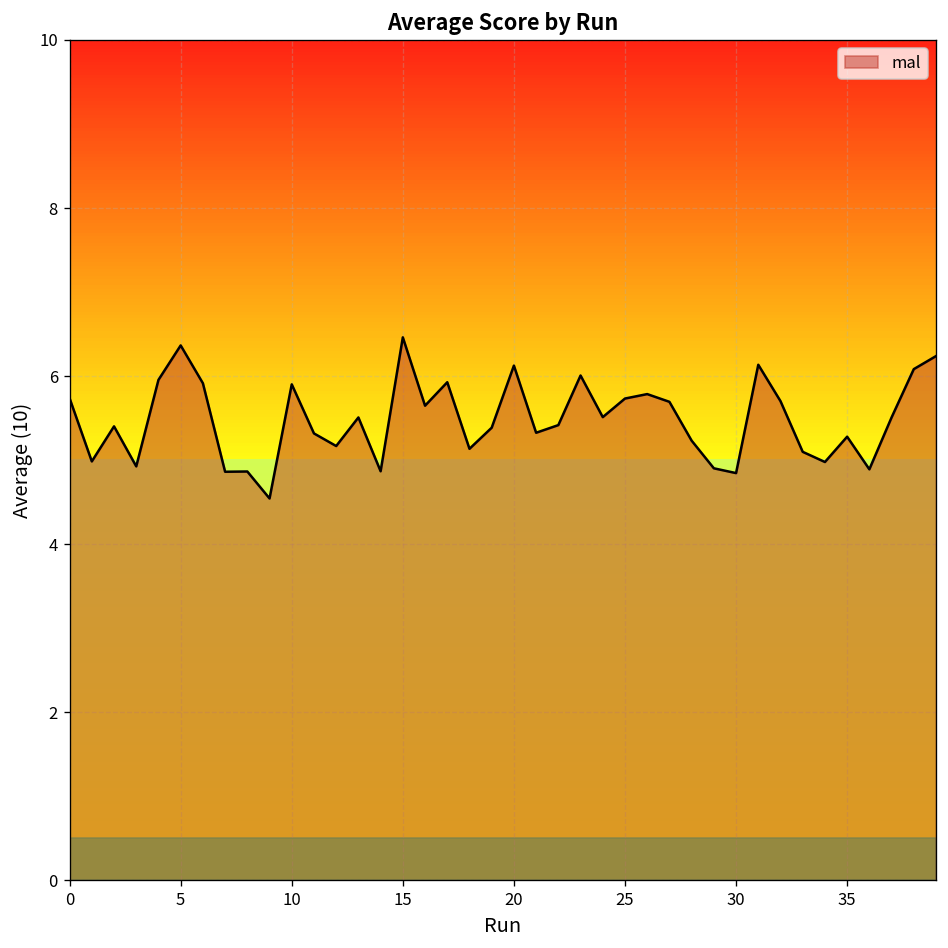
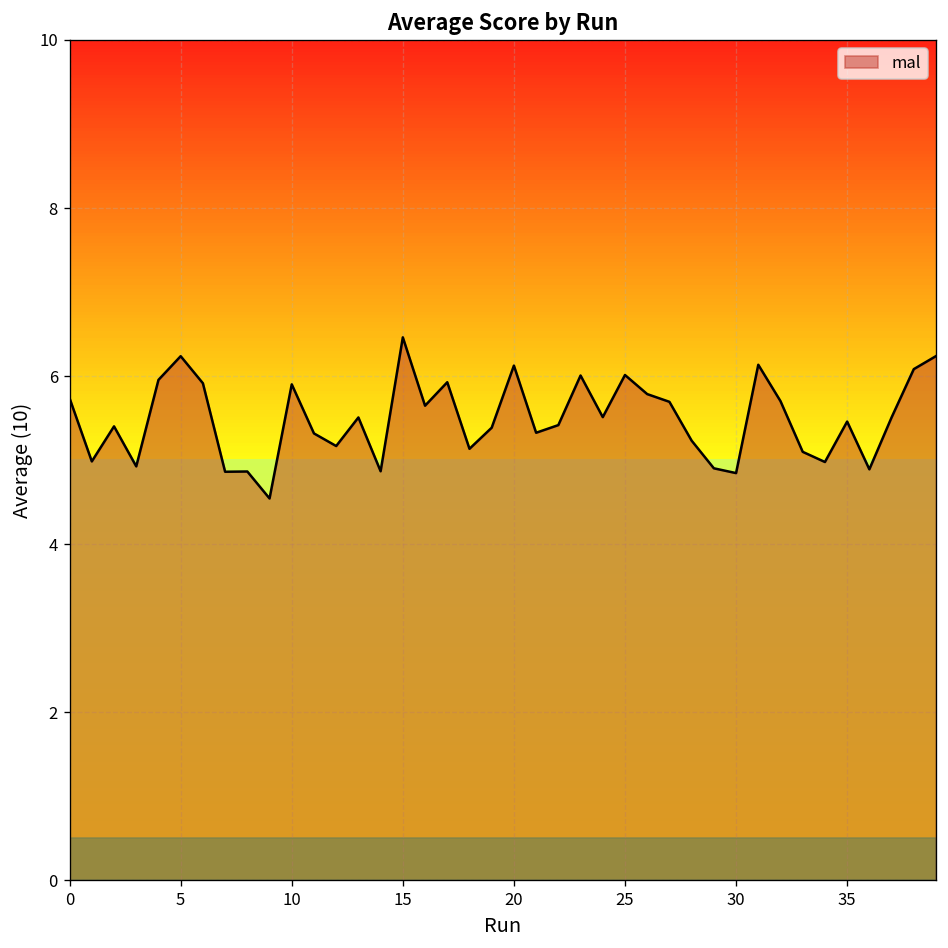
  {
    "0": 5.7,
-   "5": 6.4,
+   "5": 6.2,
    "10": 5.9,
    "15": 6.5,
    "20": 6.1,
-   "25": 5.7,
+   "25": 6.0,
    "30": 4.8,
-   "35": 5.3
+   "35": 5.5
  }
